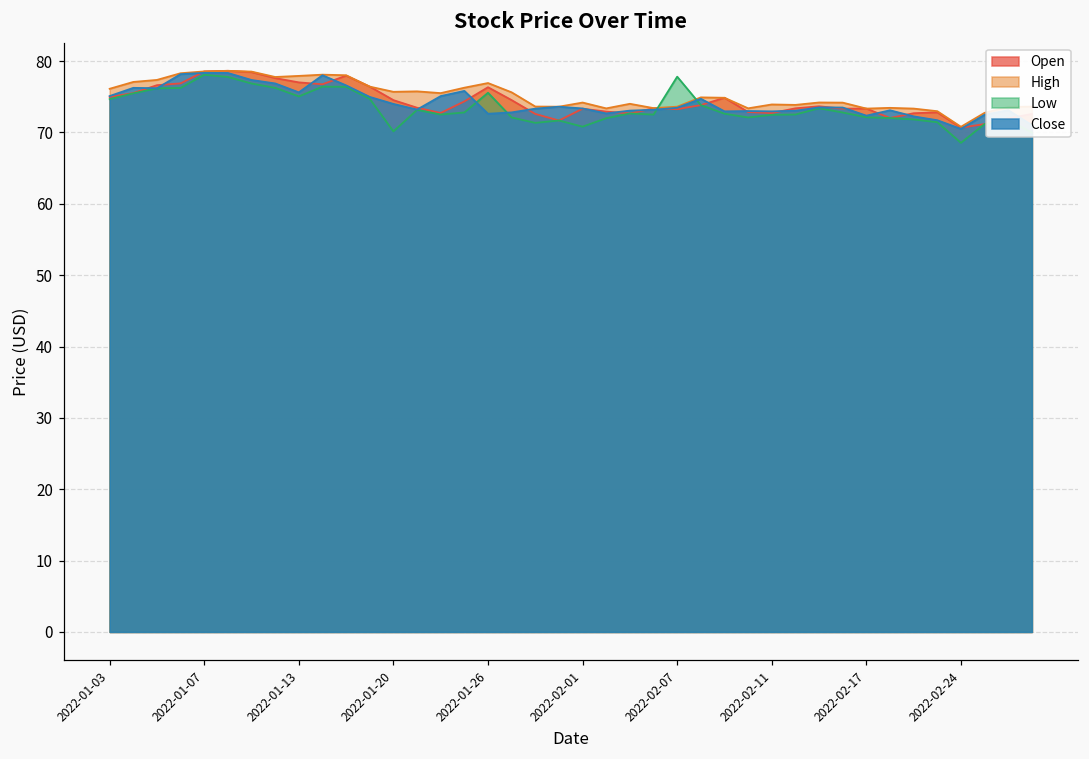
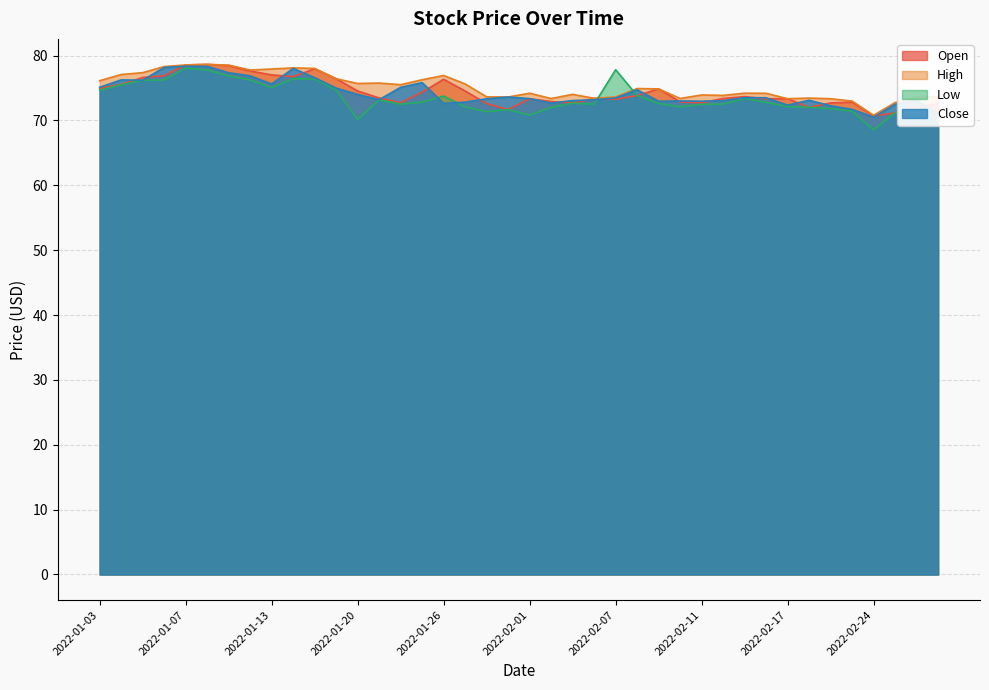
  {
    "Low": {
      "2022-01-13": 75,
      "2022-01-20": 70,
-     "2022-01-26": 76,
+     "2022-01-26": 74,
      "2022-02-01": 71,
      "2022-02-07": 78,
      "2022-02-24": 69
    },
    "Close": {
      "2022-01-13": 76,
      "2022-01-20": 74,
      "2022-01-26": 73
    }
  }
